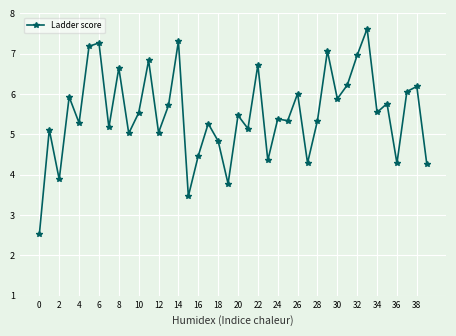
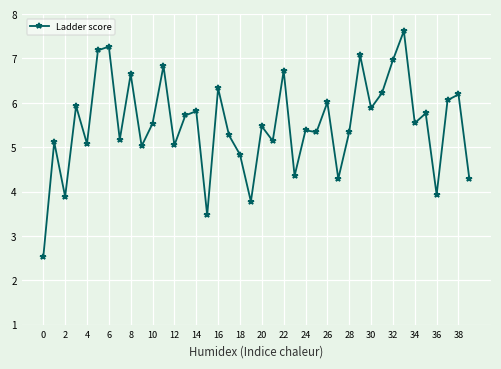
  {
    "0": 2.5,
    "2": 3.9,
-   "4": 5.3,
+   "4": 5.1,
    "6": 7.3,
    "8": 6.6,
    "10": 5.5,
    "12": 5.0,
-   "14": 7.3,
-   "16": 4.5,
+   "14": 5.8,
+   "16": 6.3,
    "18": 4.8,
    "20": 5.5,
    "22": 6.7,
    "24": 5.4,
    "26": 6.0,
    "28": 5.3,
    "30": 5.9,
    "32": 7.0,
    "34": 5.5,
-   "36": 4.3,
+   "36": 3.9,
    "38": 6.2
  }
